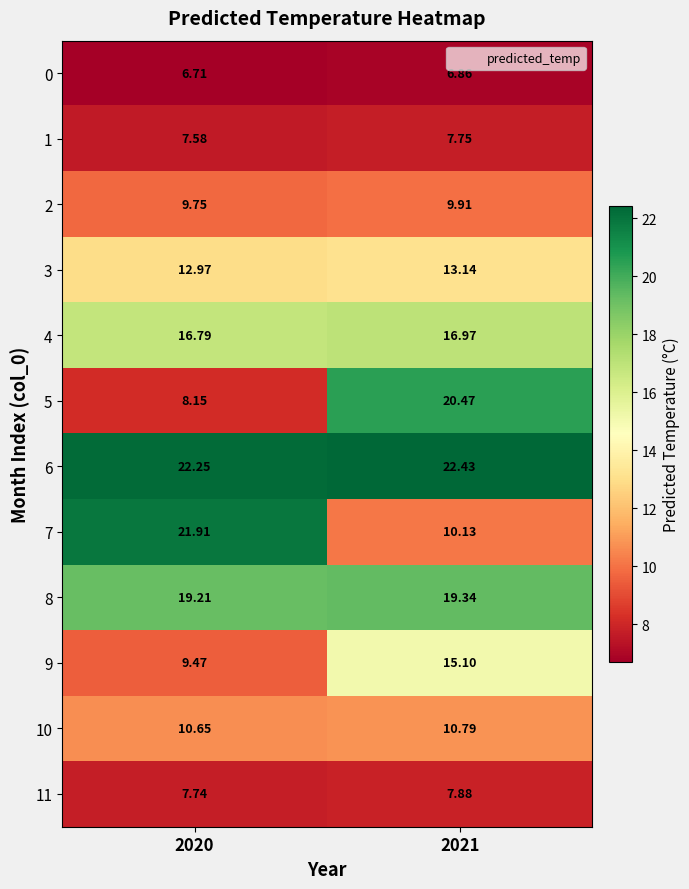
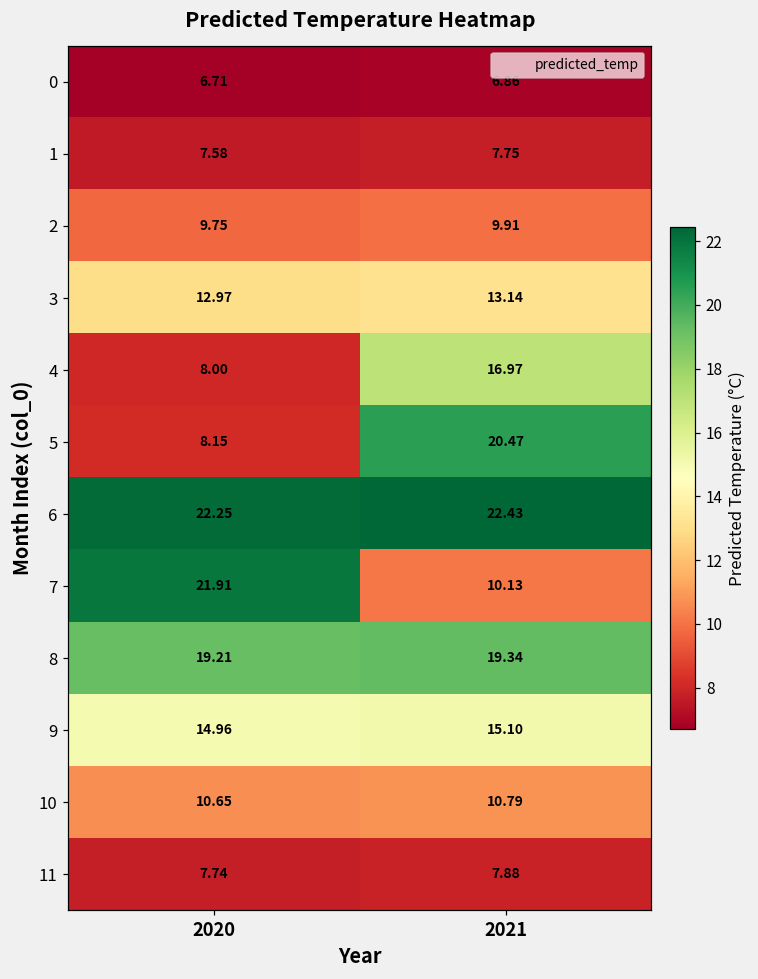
  {
    "0": {
      "2020": 6.71
    },
    "1": {
      "2020": 7.58,
      "2021": 7.75
    },
    "2": {
      "2020": 9.75,
      "2021": 9.91
    },
    "3": {
      "2020": 12.97,
      "2021": 13.14
    },
    "4": {
-     "2020": 16.79,
+     "2020": 8.00,
      "2021": 16.97
    },
    "5": {
      "2020": 8.15,
      "2021": 20.47
    },
    "6": {
      "2020": 22.25,
      "2021": 22.43
    },
    "7": {
      "2020": 21.91,
      "2021": 10.13
    },
    "8": {
      "2020": 19.21,
      "2021": 19.34
    },
    "9": {
-     "2020": 9.47,
+     "2020": 14.96,
      "2021": 15.10
    },
    "10": {
      "2020": 10.65,
      "2021": 10.79
    },
    "11": {
      "2020": 7.74,
      "2021": 7.88
    }
  }
